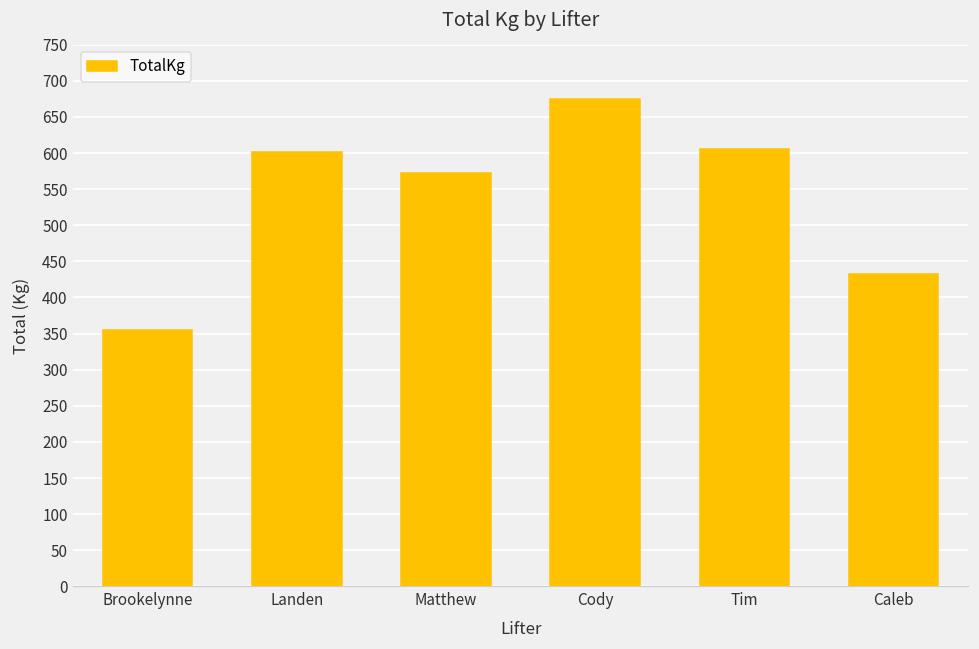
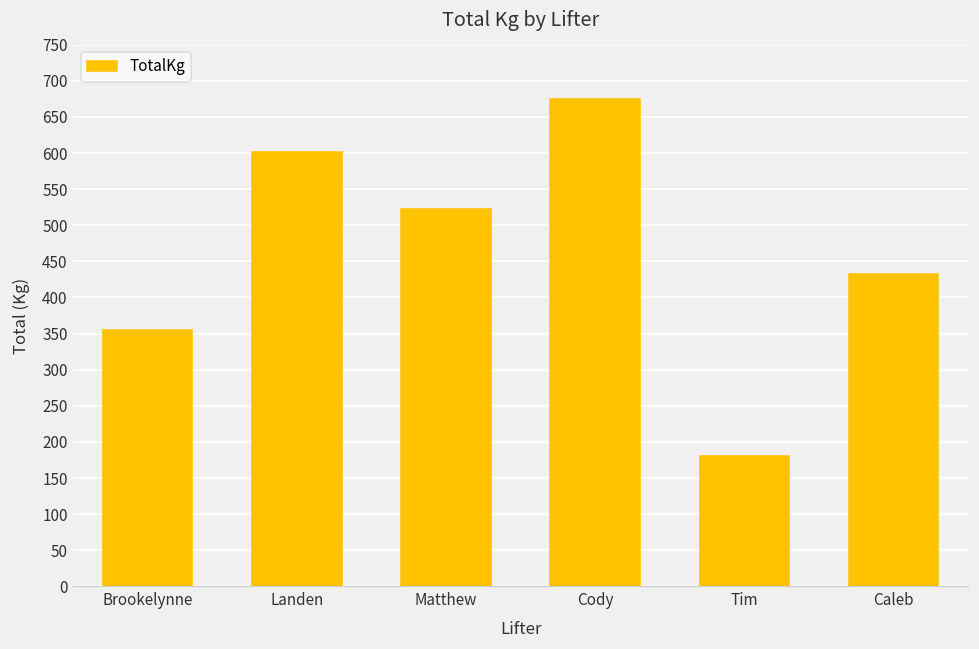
  {
    "Brookelynne": 360,
    "Landen": 600,
-   "Matthew": 570,
+   "Matthew": 520,
    "Cody": 680,
-   "Tim": 610,
+   "Tim": 180,
    "Caleb": 430
  }
